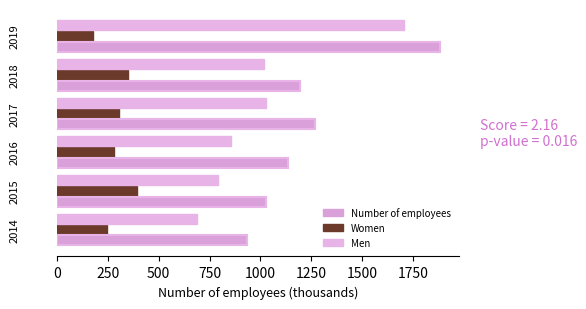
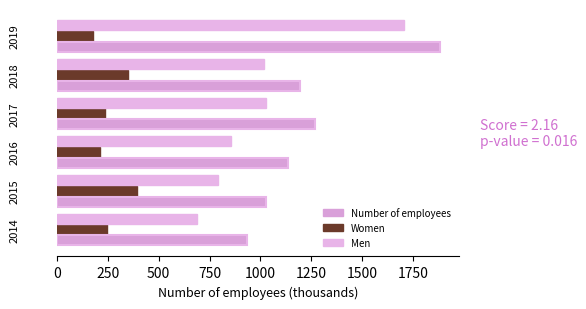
  {
    "Women": {
      "2019": 180,
      "2018": 350,
-     "2017": 300,
-     "2016": 280,
+     "2017": 240,
+     "2016": 210,
      "2015": 390,
      "2014": 250
    }
  }
